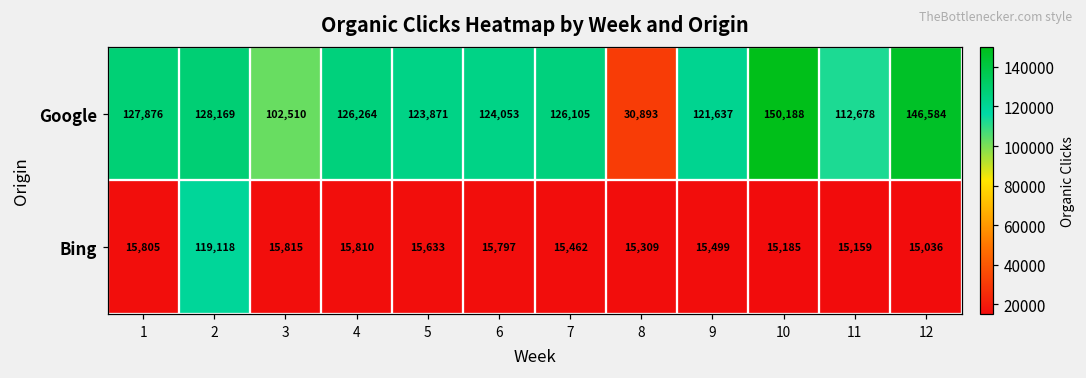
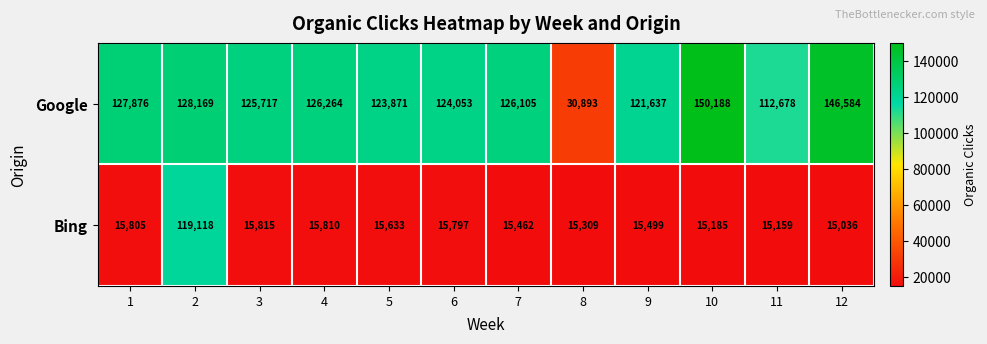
  {
    "Google": {
      "1": "127,876",
      "2": "128,169",
-     "3": "102,510",
+     "3": "125,717",
      "4": "126,264",
      "5": "123,871",
      "6": "124,053",
      "7": "126,105",
      "8": "30,893",
      "9": "121,637",
      "10": "150,188",
      "11": "112,678",
      "12": "146,584"
    },
    "Bing": {
      "1": "15,805",
      "2": "119,118",
      "3": "15,815",
      "4": "15,810",
      "5": "15,633",
      "6": "15,797",
      "7": "15,462",
      "8": "15,309",
      "9": "15,499",
      "10": "15,185",
      "11": "15,159",
      "12": "15,036"
    }
  }
